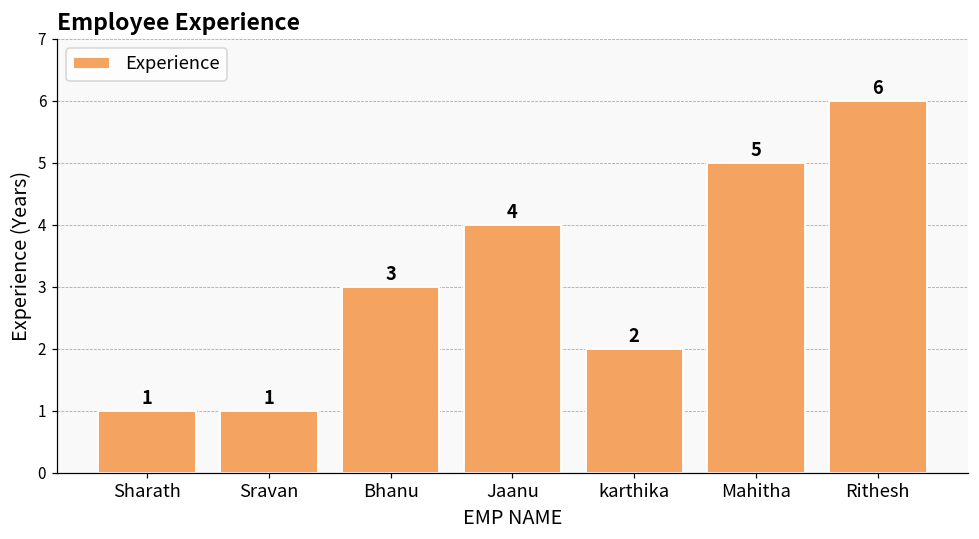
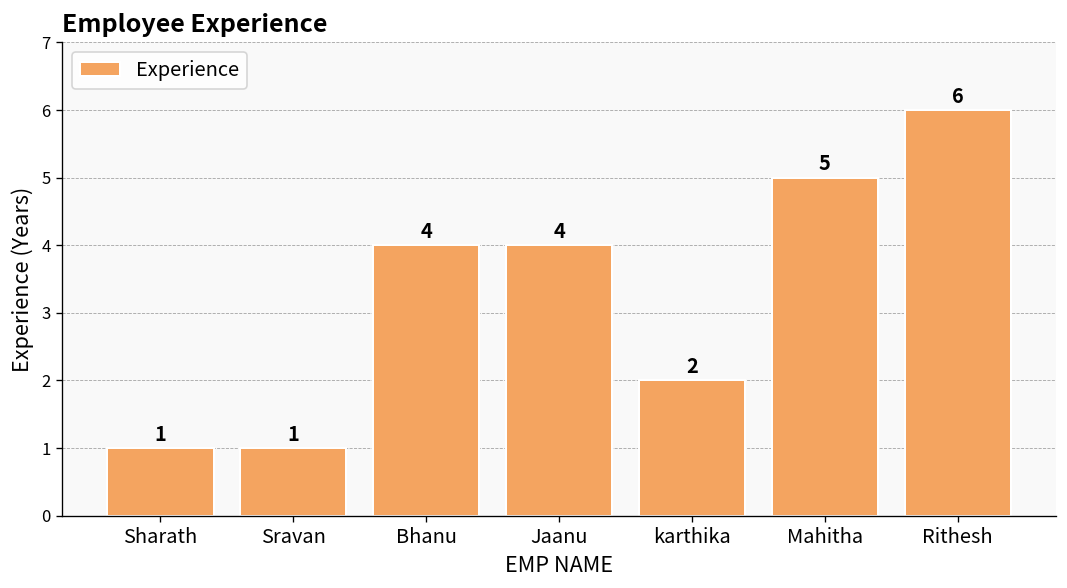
  {
    "Sharath": 1,
    "Sravan": 1,
-   "Bhanu": 3,
+   "Bhanu": 4,
    "Jaanu": 4,
    "karthika": 2,
    "Mahitha": 5,
    "Rithesh": 6
  }
